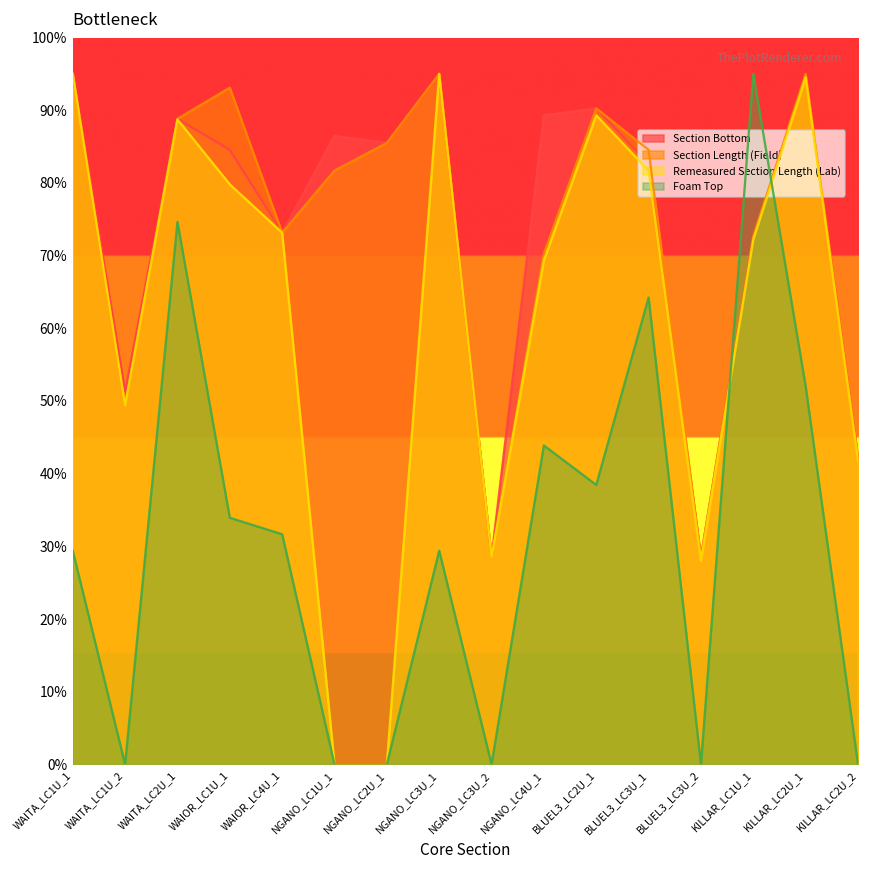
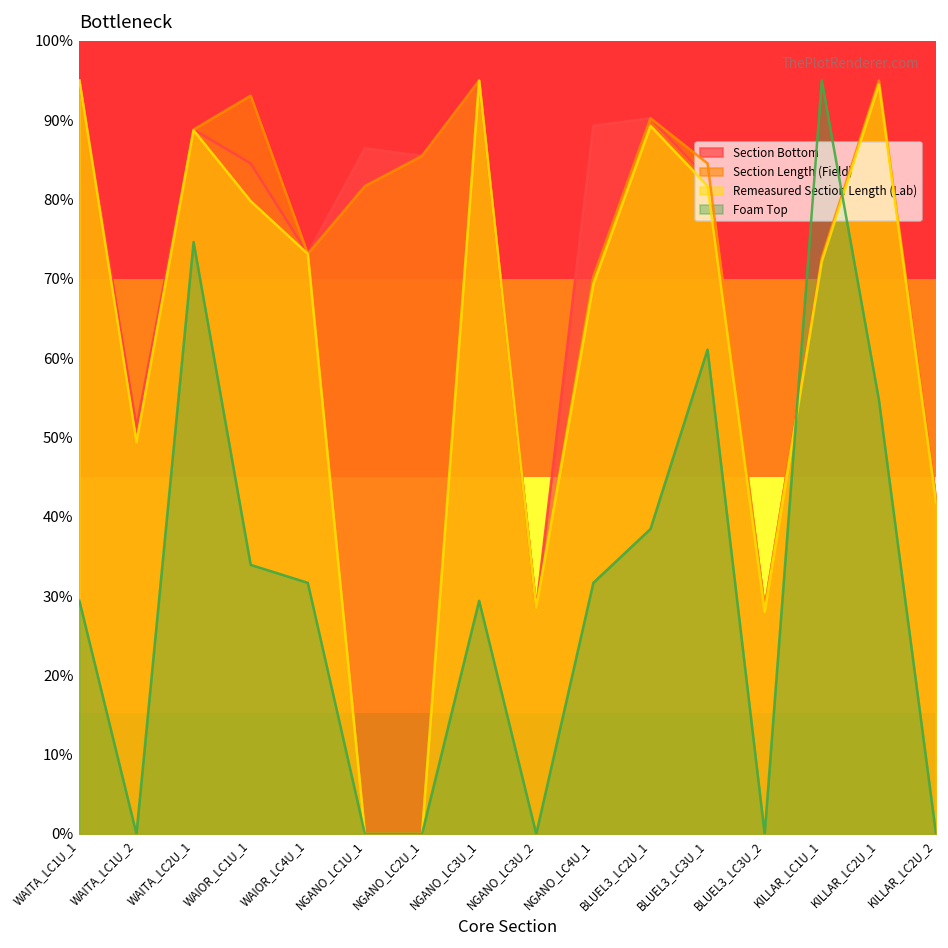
  {
    "Section Bottom": {
      "WAITA_LC1U_2": "51%",
      "WAIOR_LC1U_1": "85%",
      "NGANO_LC1U_1": "86%",
      "NGANO_LC4U_1": "89%"
    },
    "Section Length (Field)": {
      "WAIOR_LC1U_1": "93%",
      "NGANO_LC1U_1": "82%",
      "NGANO_LC4U_1": "70%"
    },
    "Remeasured Section Length (Lab)": {
      "WAIOR_LC1U_1": "80%",
      "NGANO_LC4U_1": "69%",
      "BLUEL3_LC2U_1": "89%",
      "BLUEL3_LC3U_2": "28%",
      "KILLAR_LC1U_1": "72%",
      "KILLAR_LC2U_1": "95%",
      "KILLAR_LC2U_2": "42%"
    },
    "Foam Top": {
      "WAITA_LC1U_1": "29%",
      "WAITA_LC1U_2": "0%",
      "WAITA_LC2U_1": "75%",
      "WAIOR_LC1U_1": "34%",
      "WAIOR_LC4U_1": "32%",
      "NGANO_LC3U_1": "29%",
      "NGANO_LC3U_2": "0%",
-     "NGANO_LC4U_1": "44%",
+     "NGANO_LC4U_1": "32%",
      "BLUEL3_LC2U_1": "38%",
-     "BLUEL3_LC3U_1": "64%",
+     "BLUEL3_LC3U_1": "61%",
      "BLUEL3_LC3U_2": "0%",
      "KILLAR_LC1U_1": "95%",
-     "KILLAR_LC2U_1": "52%",
+     "KILLAR_LC2U_1": "55%",
      "KILLAR_LC2U_2": "0%"
    }
  }
